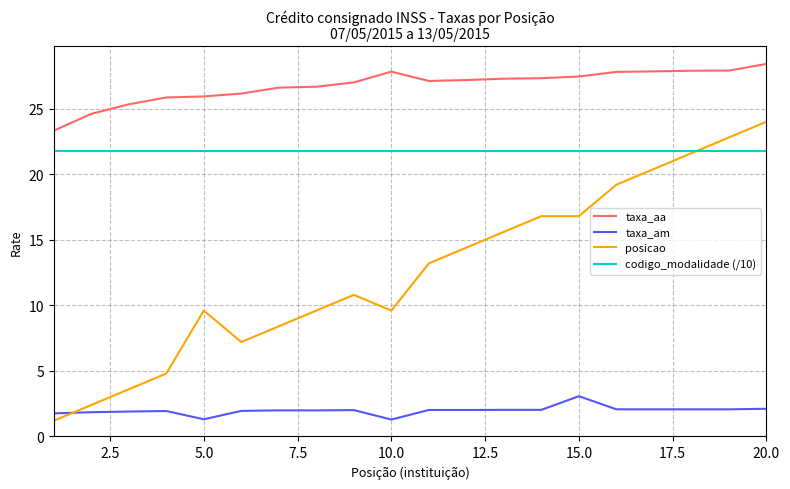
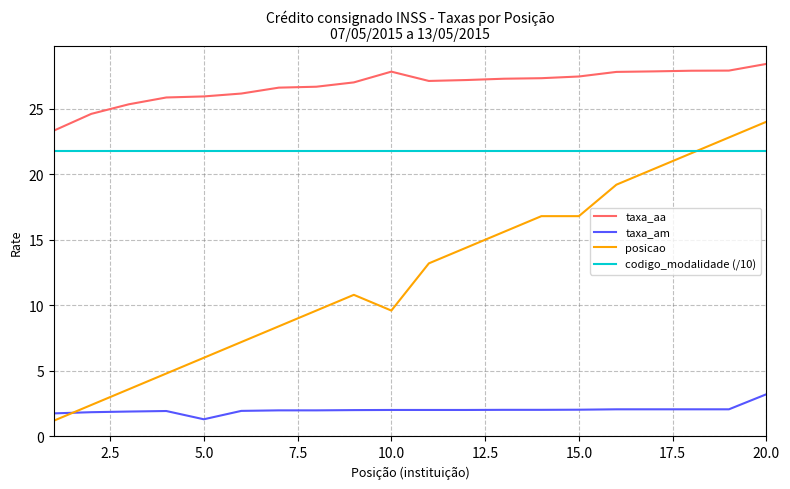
  {
    "taxa_aa": {
      "5.0": 25.9,
      "10.0": 27.8,
      "15.0": 27.5,
      "20.0": 28.4
    },
    "taxa_am": {
      "5.0": 1.3,
-     "10.0": 1.3,
-     "15.0": 3.1,
-     "20.0": 2.1
+     "10.0": 2.0,
+     "15.0": 2.0,
+     "20.0": 3.2
    },
    "posicao": {
-     "5.0": 9.6,
+     "5.0": 6.0,
      "10.0": 9.6,
      "15.0": 16.8,
      "20.0": 24.0
    },
    "codigo_modalidade (/10)": {
      "5.0": 21.8,
      "10.0": 21.8,
      "15.0": 21.8,
      "20.0": 21.8
    }
  }
